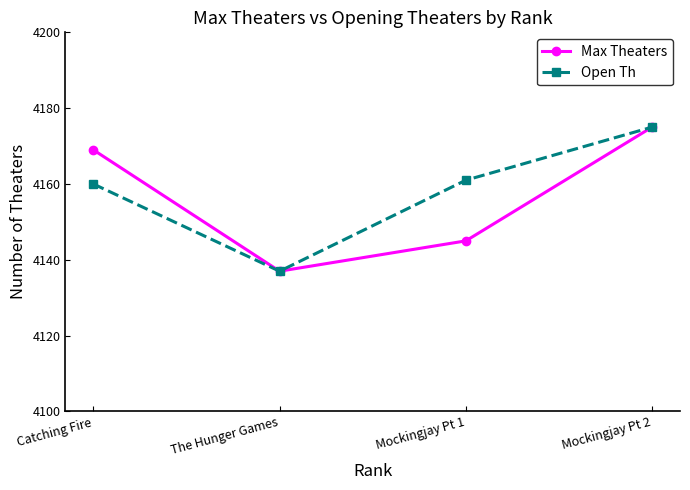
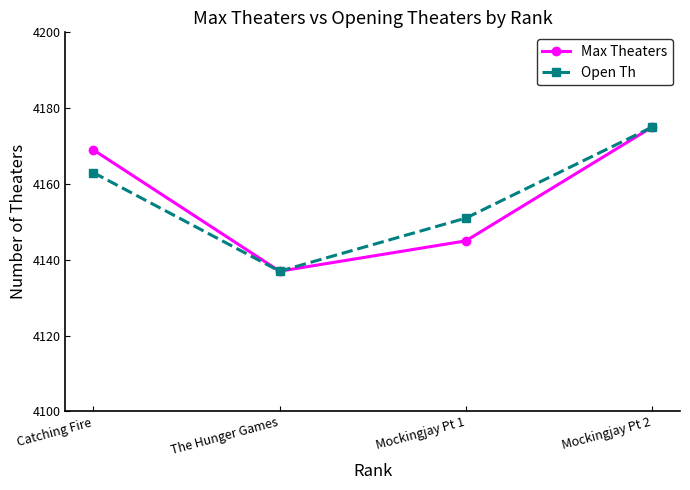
  {
    "Max Theaters": {
      "Catching Fire": 4169,
      "Mockingjay Pt 1": 4145
    },
    "Open Th": {
-     "Catching Fire": 4160,
-     "Mockingjay Pt 1": 4161
+     "Catching Fire": 4163,
+     "Mockingjay Pt 1": 4151
    }
  }
